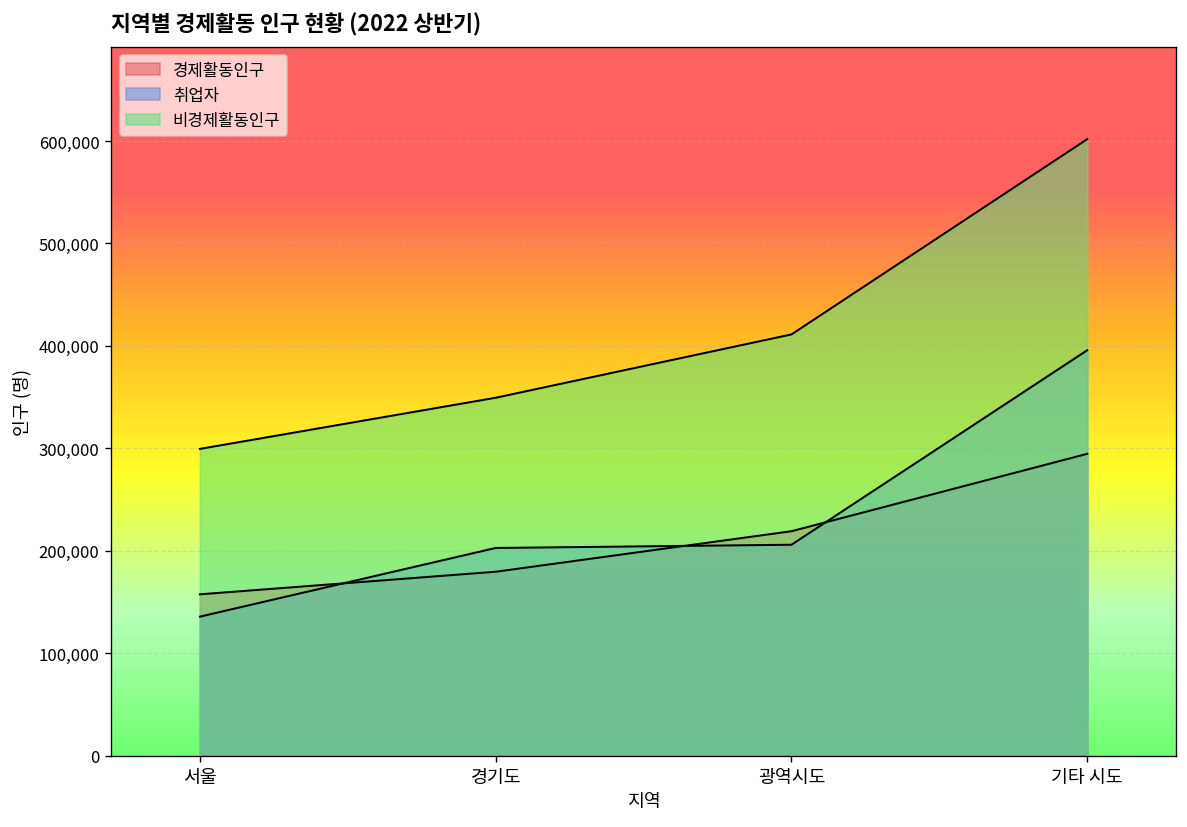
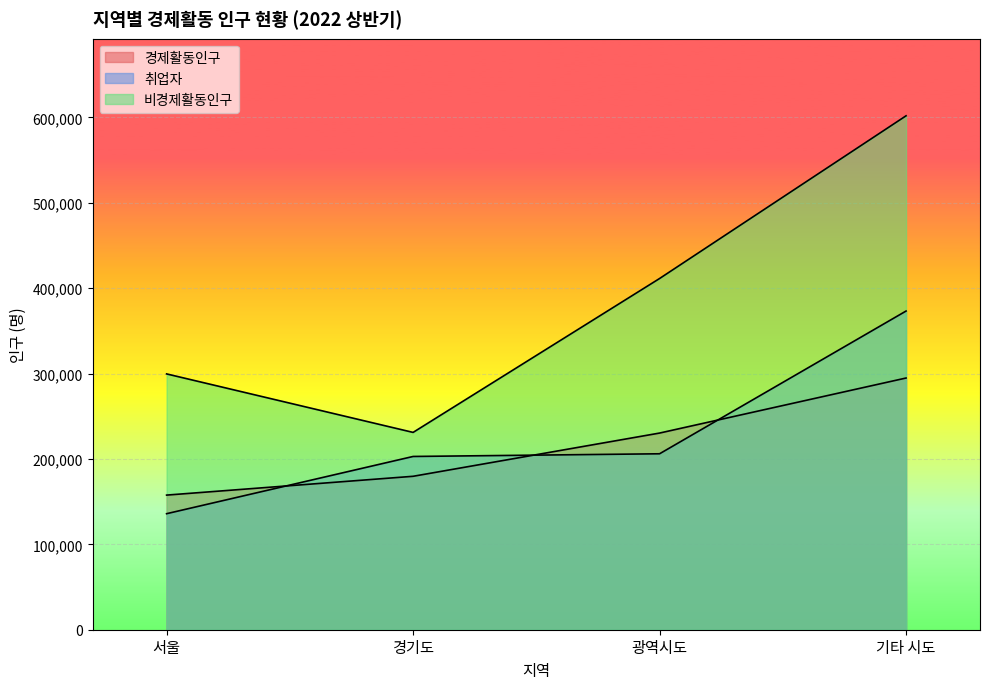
  {
    "경제활동인구": {
      "서울": "160,000",
      "경기도": "180,000",
-     "광역시도": "220,000",
+     "광역시도": "230,000",
      "기타 시도": "290,000"
    },
    "취업자": {
      "서울": "140,000",
      "경기도": "200,000",
      "광역시도": "210,000",
-     "기타 시도": "400,000"
+     "기타 시도": "370,000"
    },
    "비경제활동인구": {
      "서울": "300,000",
-     "경기도": "350,000",
+     "경기도": "230,000",
      "광역시도": "410,000",
      "기타 시도": "600,000"
    }
  }
